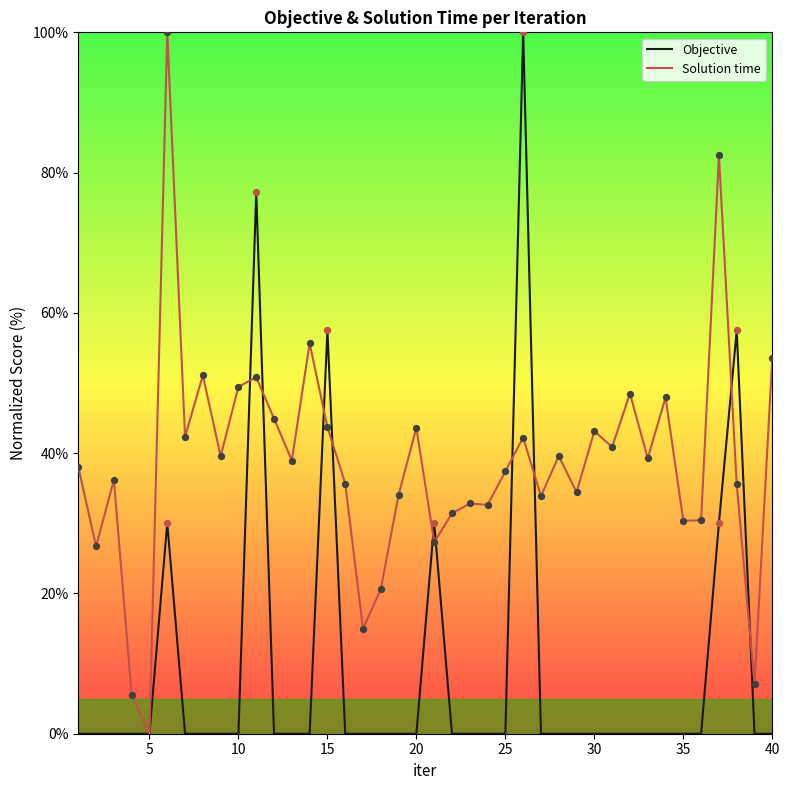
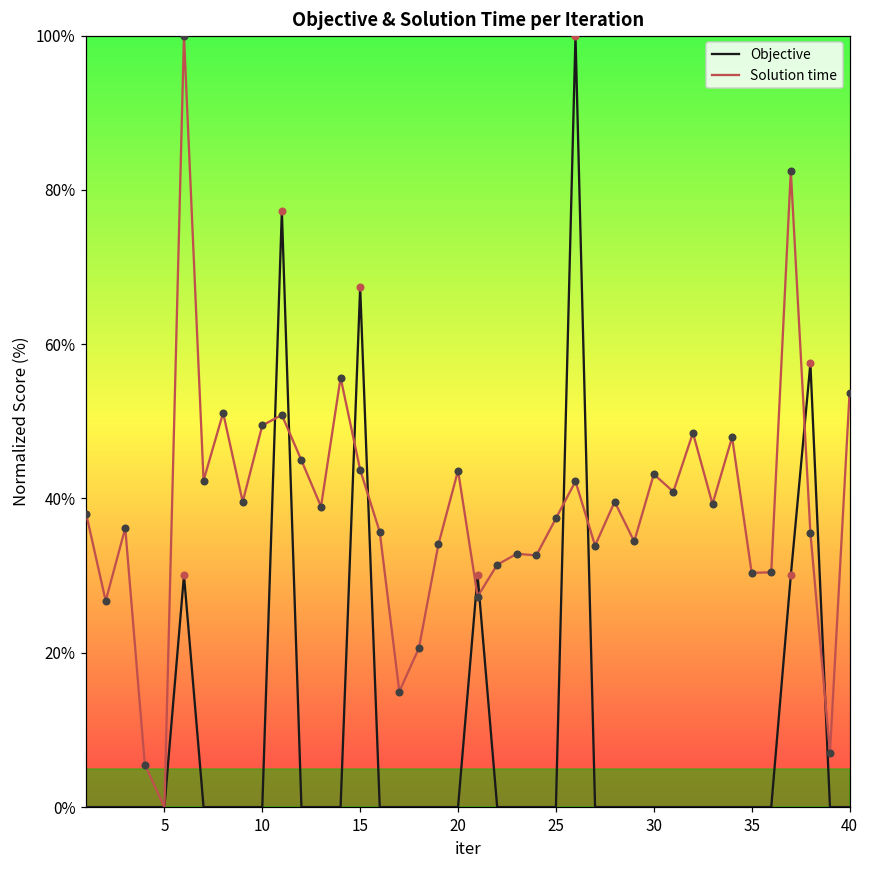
  {
    "Objective": {
-     "15": "58%"
+     "15": "67%"
    }
  }
